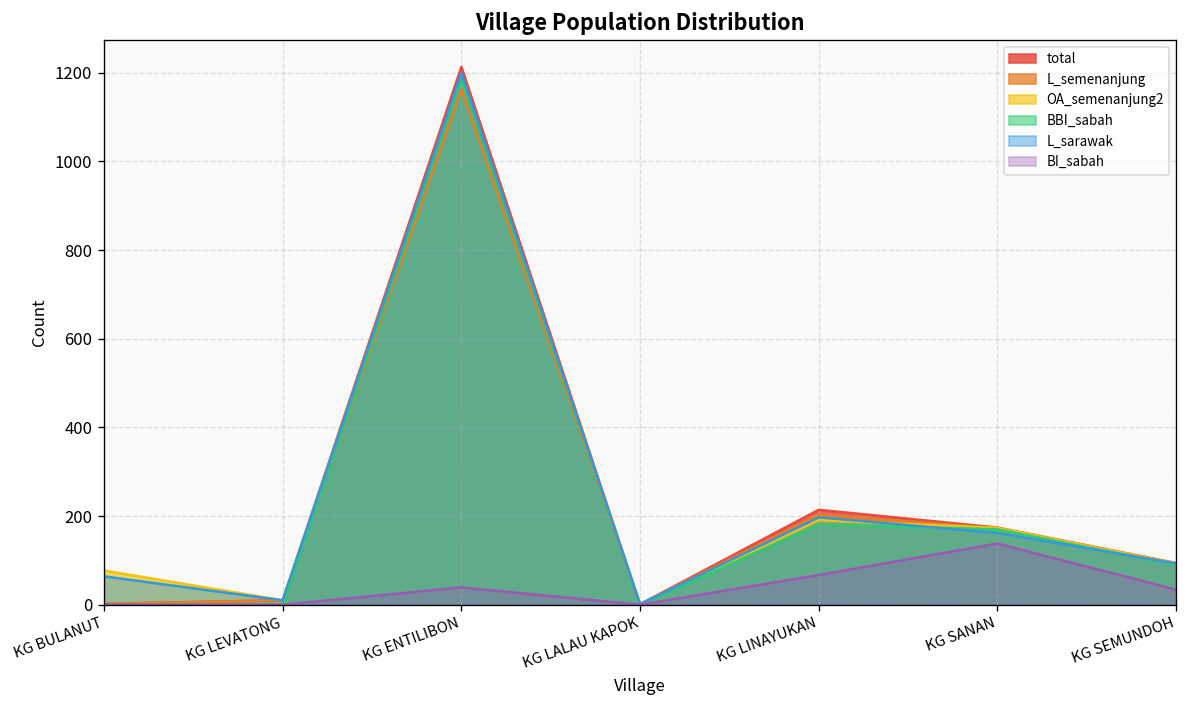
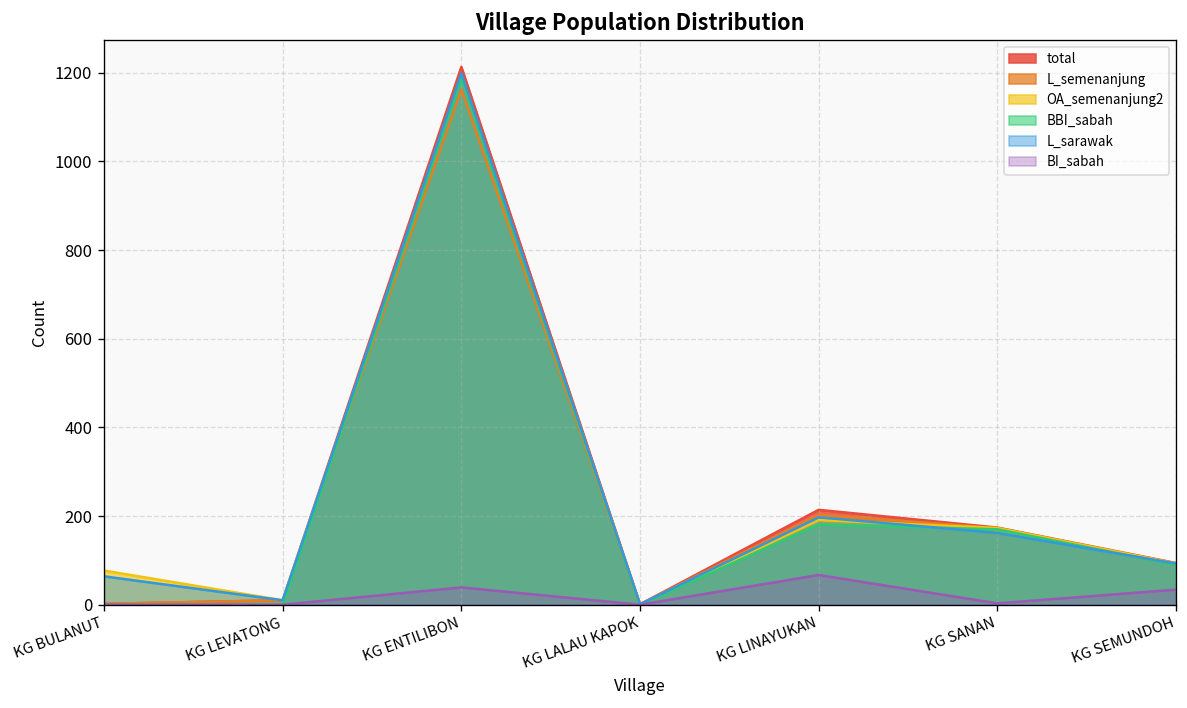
  {
    "OA_semenanjung2": {
      "KG BULANUT": 80
    },
    "BBI_sabah": {
      "KG LINAYUKAN": 180
    },
    "L_sarawak": {
      "KG BULANUT": 60,
      "KG ENTILIBON": 1200,
      "KG SANAN": 160
    },
    "BI_sabah": {
      "KG ENTILIBON": 40,
      "KG LINAYUKAN": 70,
-     "KG SANAN": 140,
+     "KG SANAN": 0,
      "KG SEMUNDOH": 30
    }
  }
